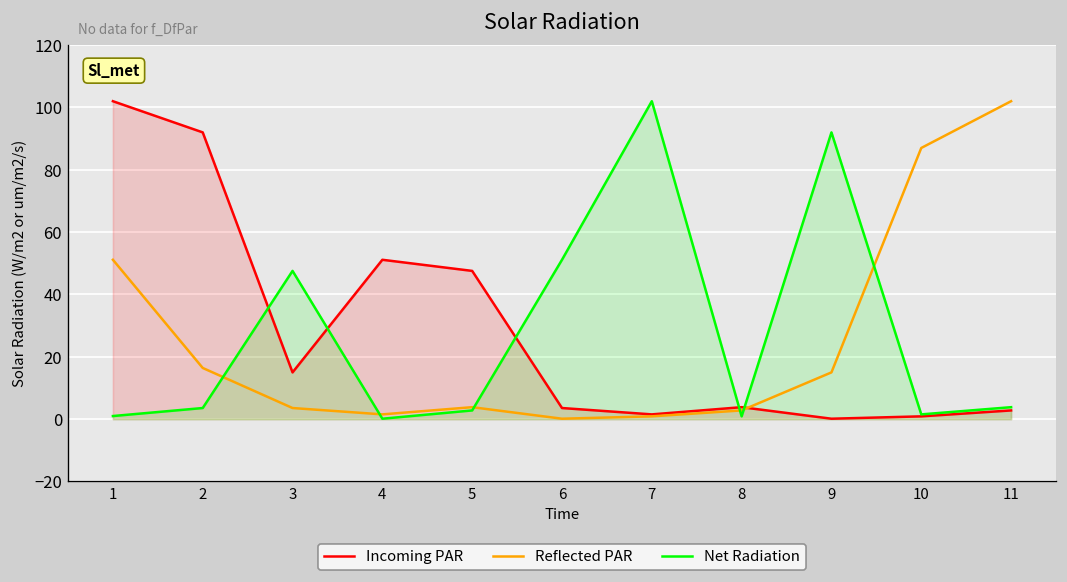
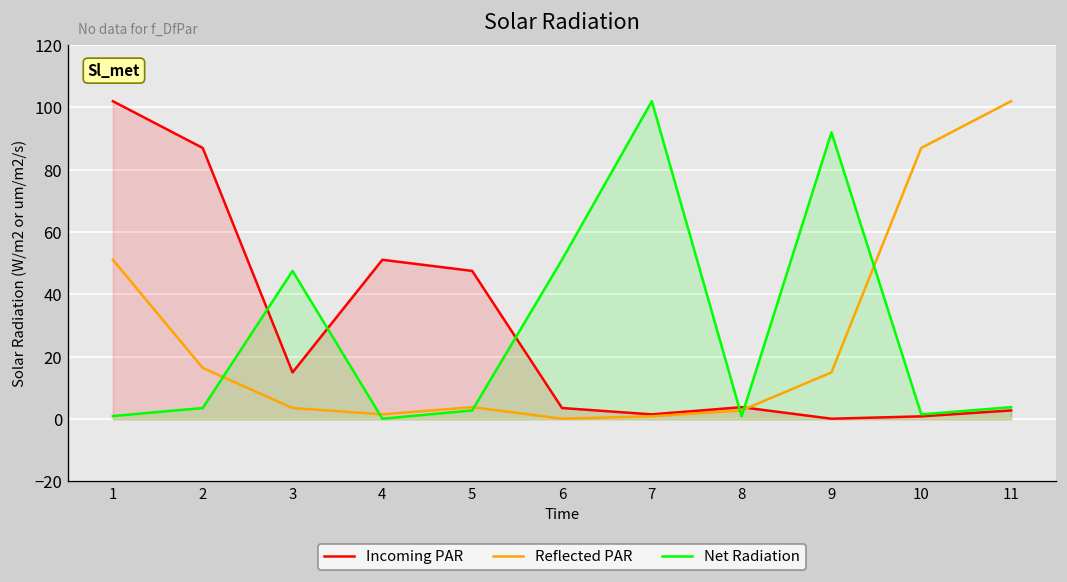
  {
    "Incoming PAR": {
      "1": 102,
-     "2": 92,
+     "2": 87,
      "3": 15,
      "4": 51,
      "5": 48,
      "6": 4,
      "8": 4,
      "9": 0,
      "11": 3
    },
    "Reflected PAR": {
      "1": 51,
      "2": 16,
      "3": 4,
      "4": 2,
      "5": 4,
      "6": 0,
      "8": 3,
      "9": 15,
      "10": 87,
      "11": 102
    },
    "Net Radiation": {
      "1": 1,
      "2": 4,
      "3": 48,
      "4": 0,
      "5": 3,
      "6": 51,
      "7": 102,
      "8": 1,
      "9": 92,
      "11": 4
    }
  }
